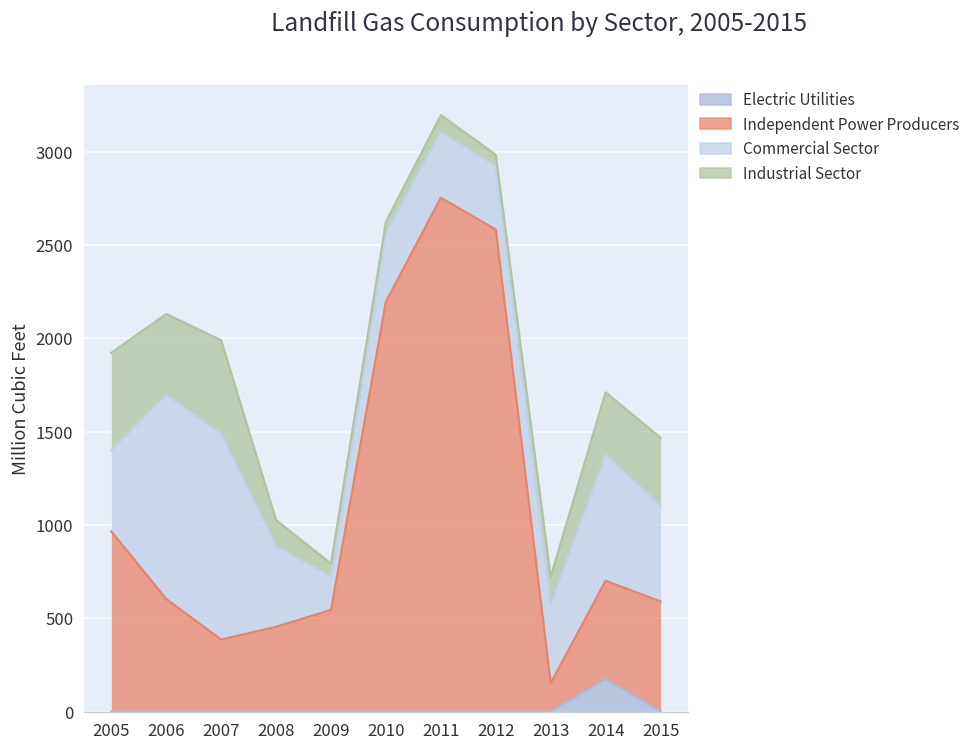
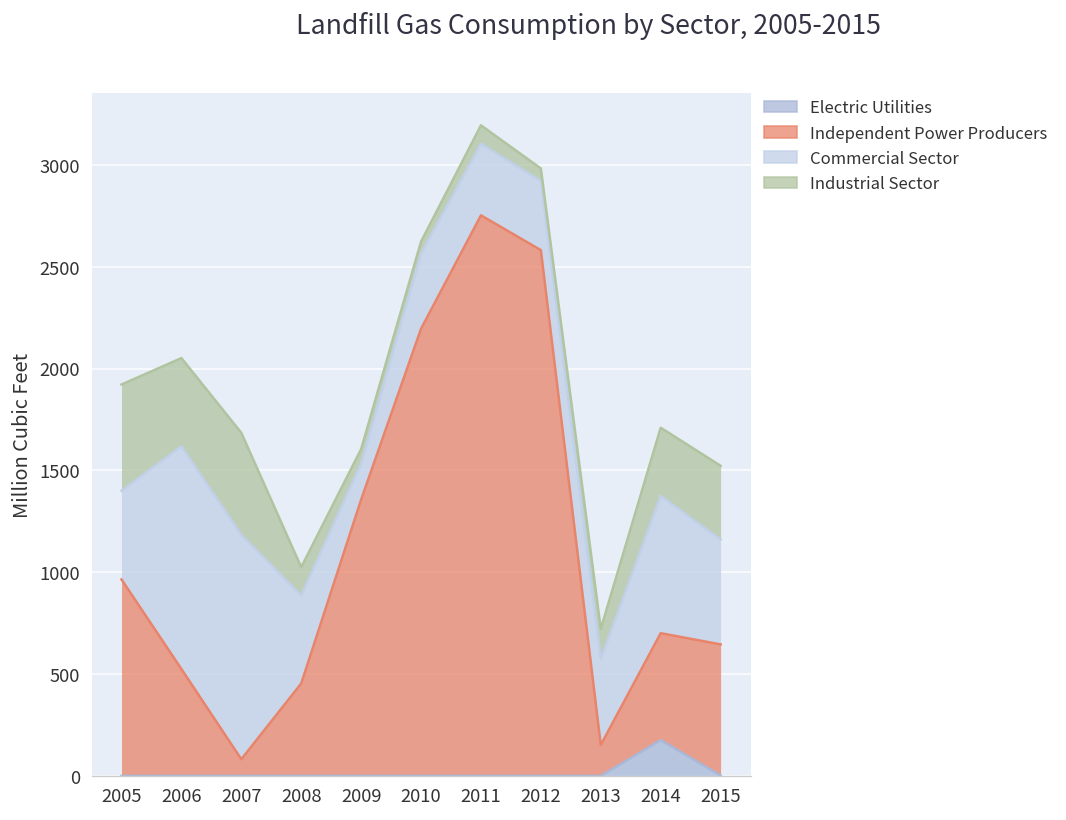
  {
    "Independent Power Producers": {
      "2005": 970,
-     "2006": 600,
-     "2007": 390,
+     "2006": 530,
+     "2007": 80,
      "2008": 450,
-     "2009": 550,
+     "2009": 1360,
      "2010": 2200,
      "2011": 2750,
      "2012": 2580,
      "2013": 150,
      "2014": 530,
-     "2015": 590
+     "2015": 640
    }
  }
